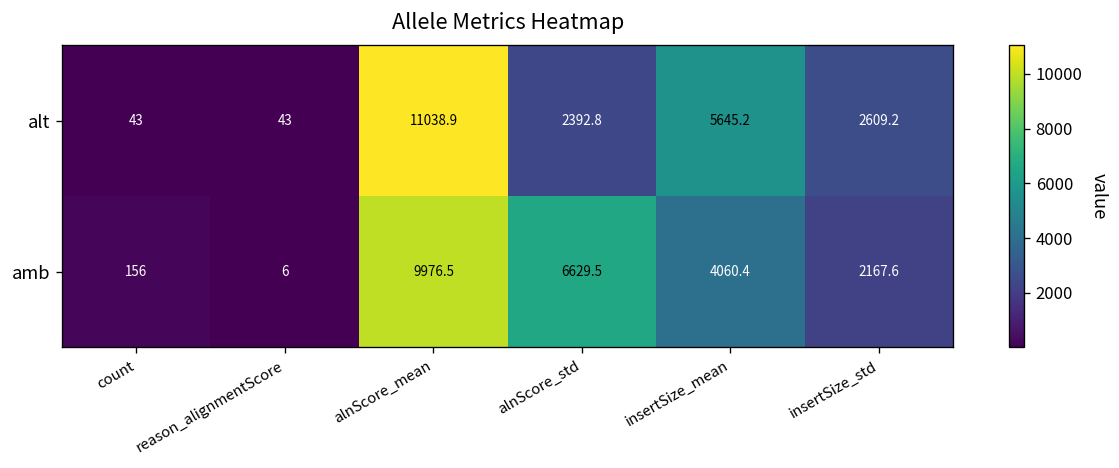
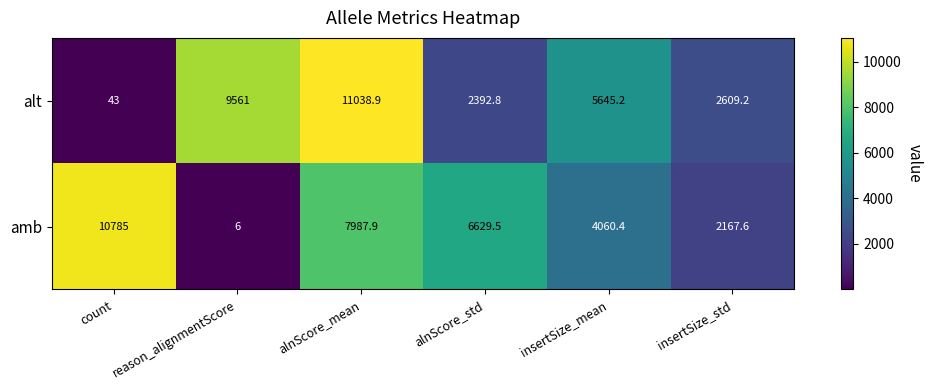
  {
    "alt": {
      "count": 43,
-     "reason_alignmentScore": 43,
+     "reason_alignmentScore": 9561,
      "alnScore_mean": 11038.9,
      "alnScore_std": 2392.8,
      "insertSize_mean": 5645.2,
      "insertSize_std": 2609.2
    },
    "amb": {
-     "count": 156,
+     "count": 10785,
      "reason_alignmentScore": 6,
-     "alnScore_mean": 9976.5,
+     "alnScore_mean": 7987.9,
      "alnScore_std": 6629.5,
      "insertSize_mean": 4060.4,
      "insertSize_std": 2167.6
    }
  }
